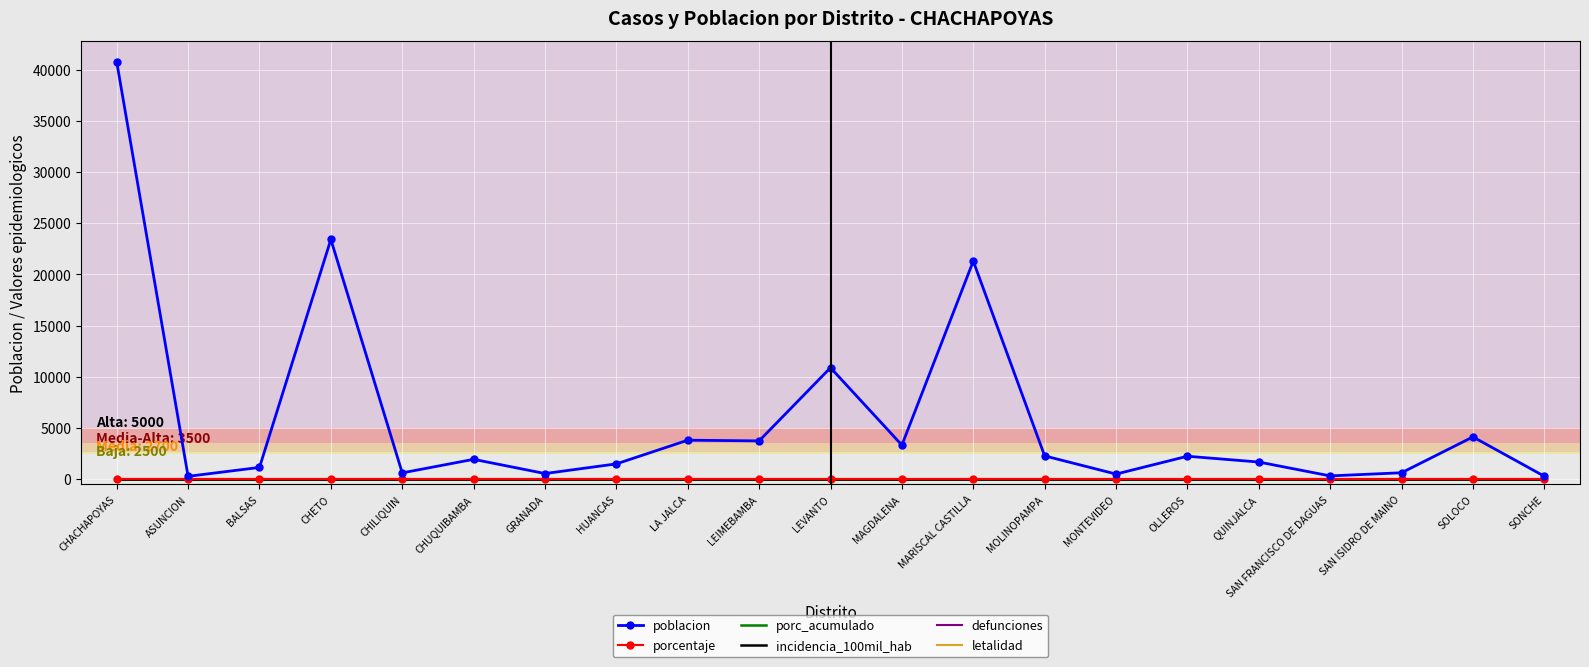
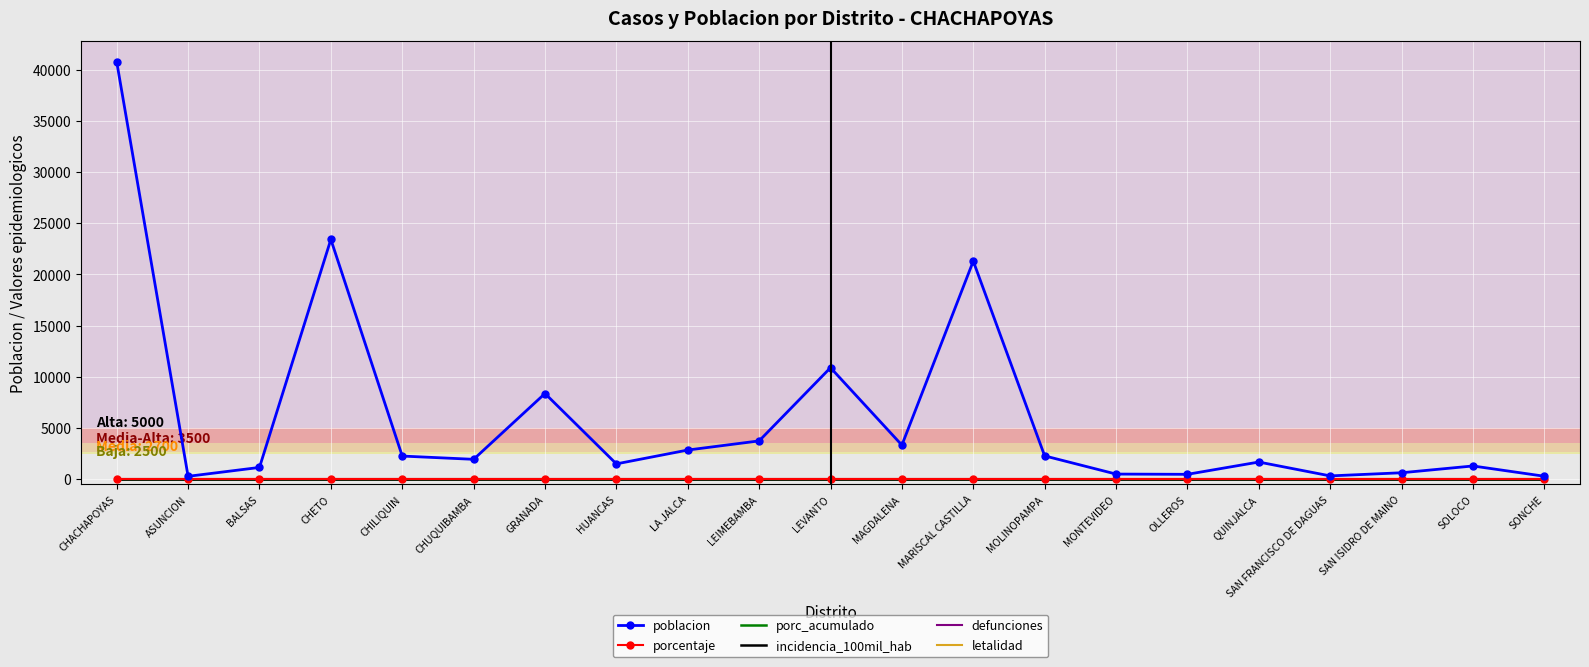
  {
    "poblacion": {
      "CHACHAPOYAS": 40800,
      "BALSAS": 1200,
      "CHETO": 23400,
-     "CHILIQUIN": 600,
+     "CHILIQUIN": 2300,
      "CHUQUIBAMBA": 1900,
-     "GRANADA": 600,
+     "GRANADA": 8400,
      "HUANCAS": 1500,
-     "LA JALCA": 3800,
+     "LA JALCA": 2900,
      "LEIMEBAMBA": 3700,
      "LEVANTO": 10900,
      "MAGDALENA": 3300,
      "MARISCAL CASTILLA": 21300,
      "MOLINOPAMPA": 2300,
      "MONTEVIDEO": 500,
-     "OLLEROS": 2200,
+     "OLLEROS": 500,
      "QUINJALCA": 1700,
      "SAN FRANCISCO DE DAGUAS": 300,
      "SAN ISIDRO DE MAINO": 600,
-     "SOLOCO": 4100,
+     "SOLOCO": 1300,
      "SONCHE": 300
    },
    "letalidad": {
      "ASUNCION": 0,
      "BALSAS": 0,
      "CHETO": 0,
      "CHILIQUIN": 0,
      "CHUQUIBAMBA": 0,
      "GRANADA": 0,
      "HUANCAS": 0,
      "LA JALCA": 0,
      "LEIMEBAMBA": 0,
      "LEVANTO": 0,
      "MAGDALENA": 0,
      "MARISCAL CASTILLA": 0,
      "MOLINOPAMPA": 0,
      "MONTEVIDEO": 0,
      "OLLEROS": 0,
      "QUINJALCA": 0,
      "SAN FRANCISCO DE DAGUAS": 0,
      "SAN ISIDRO DE MAINO": 0,
      "SOLOCO": 0,
      "SONCHE": 0
    }
  }
